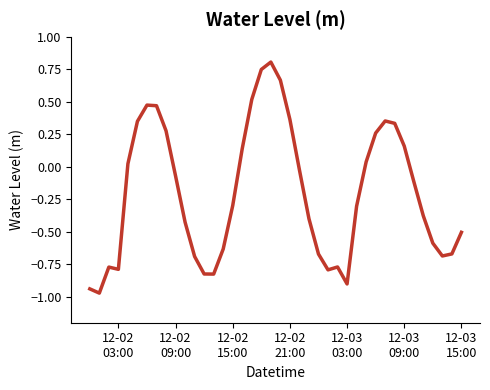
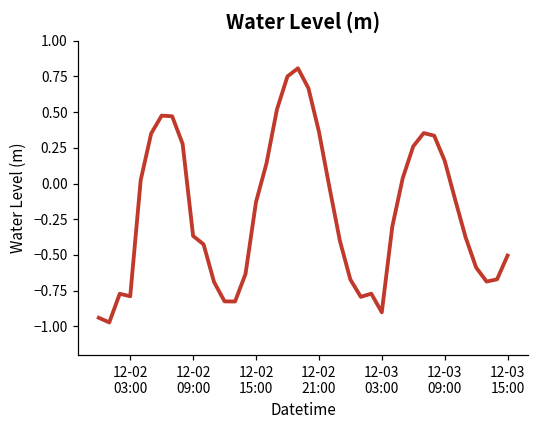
  {
    "12-02 03:00": -0.79,
-   "12-02 09:00": -0.07,
-   "12-02 15:00": -0.30,
+   "12-02 09:00": -0.37,
+   "12-02 15:00": -0.13,
    "12-02 21:00": 0.36,
    "12-03 03:00": -0.90,
    "12-03 09:00": 0.16,
    "12-03 15:00": -0.50
  }
